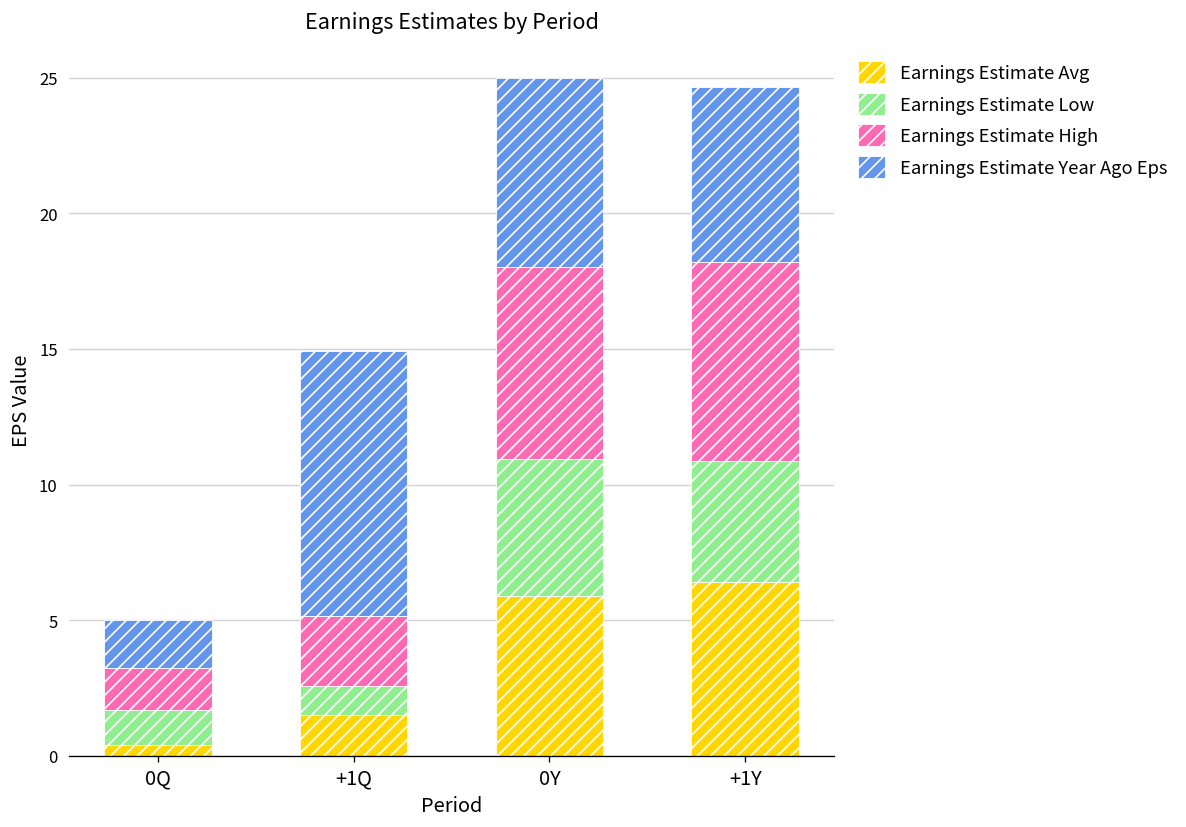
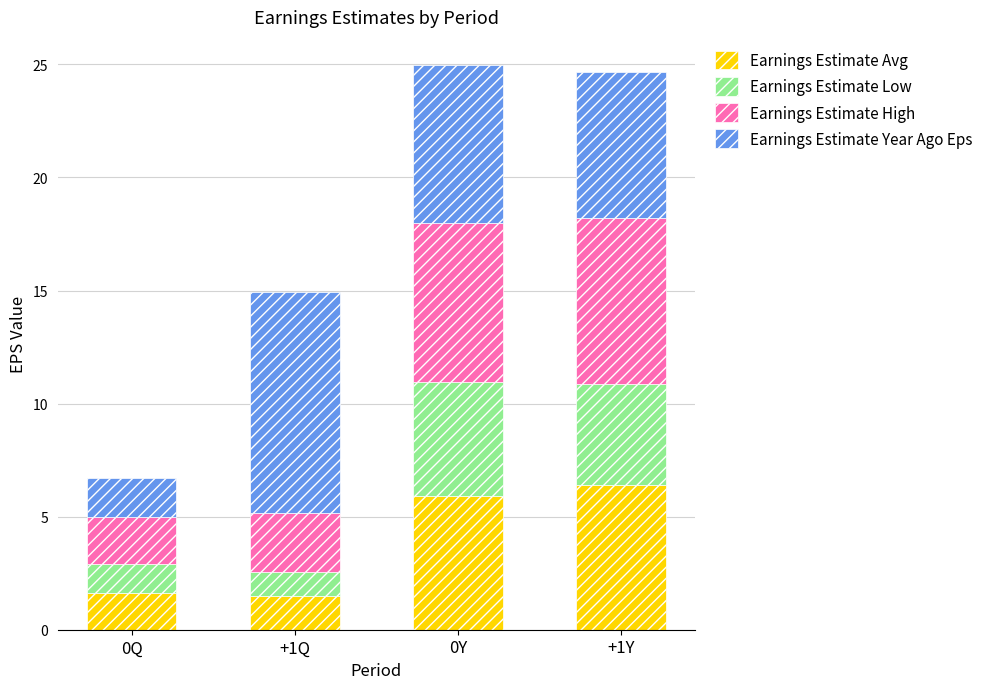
  {
    "Earnings Estimate Avg": {
-     "0Q": 0.4,
+     "0Q": 1.6,
      "+1Q": 1.5,
      "0Y": 5.9,
      "+1Y": 6.4
    },
    "Earnings Estimate Low": {
      "0Q": 1.3,
      "+1Q": 1.1,
      "0Y": 5.0,
      "+1Y": 4.5
    },
    "Earnings Estimate High": {
-     "0Q": 1.5,
+     "0Q": 2.1,
      "+1Q": 2.6,
      "0Y": 7.0,
      "+1Y": 7.3
    },
    "Earnings Estimate Year Ago Eps": {
      "0Q": 1.8,
      "+1Q": 9.8,
      "0Y": 7.0,
      "+1Y": 6.5
    }
  }
